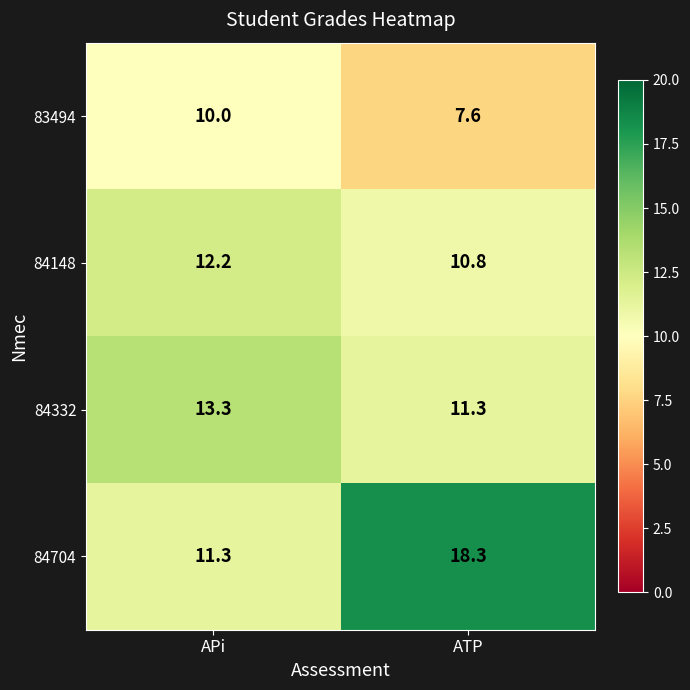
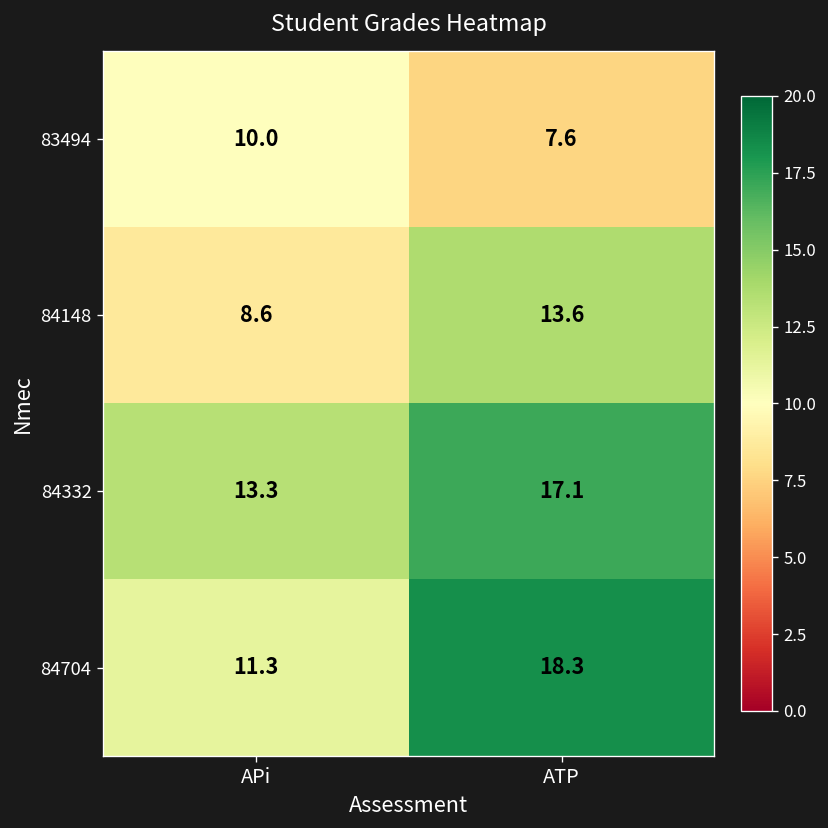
  {
    "83494": {
      "APi": 10.0,
      "ATP": 7.6
    },
    "84148": {
-     "APi": 12.2,
-     "ATP": 10.8
+     "APi": 8.6,
+     "ATP": 13.6
    },
    "84332": {
      "APi": 13.3,
-     "ATP": 11.3
+     "ATP": 17.1
    },
    "84704": {
      "APi": 11.3,
      "ATP": 18.3
    }
  }
